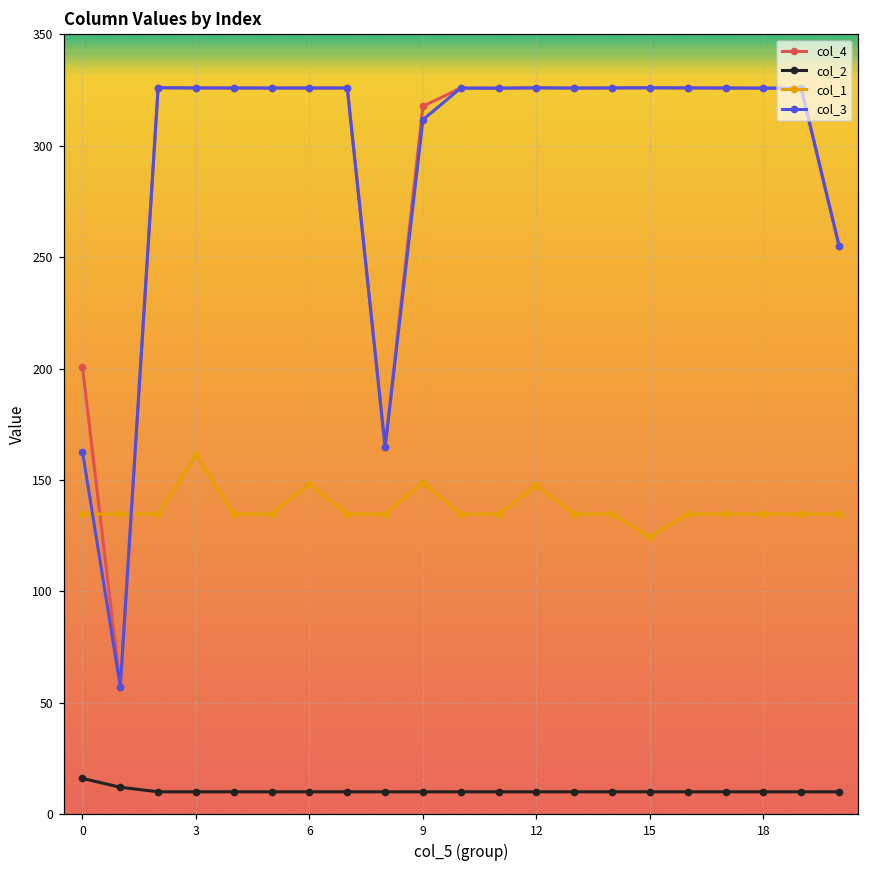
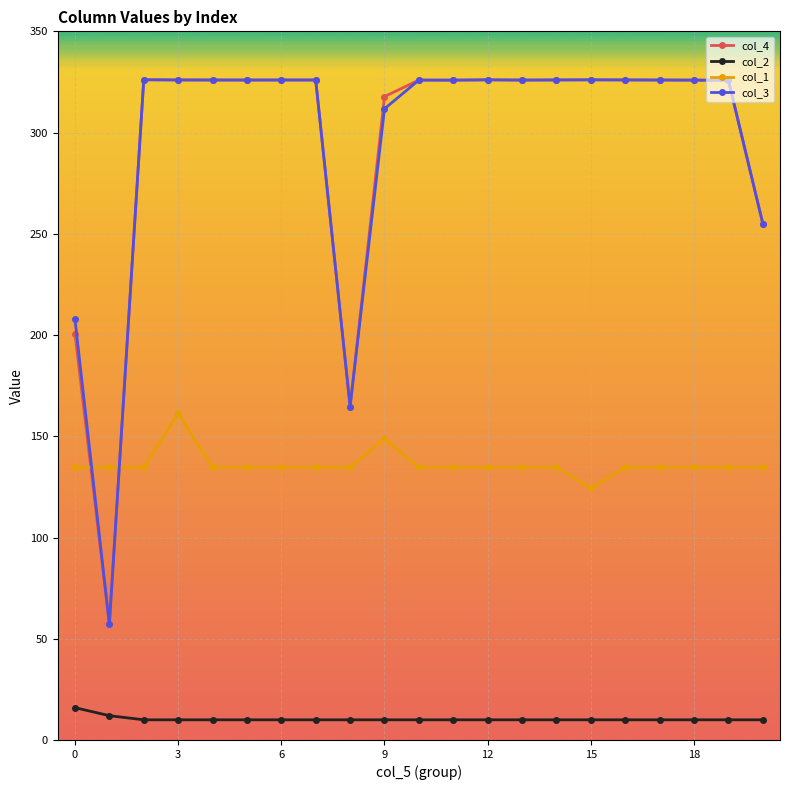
  {
    "col_4": {
      "0": 201,
      "9": 318
    },
    "col_2": {
      "0": 16,
      "3": 10,
      "6": 10,
      "9": 10,
      "12": 10,
      "15": 10,
      "18": 10
    },
    "col_1": {
      "0": 135,
      "3": 161,
-     "6": 148,
+     "6": 135,
      "9": 149,
-     "12": 148,
+     "12": 135,
      "15": 124,
      "18": 135
    },
    "col_3": {
-     "0": 163,
+     "0": 208,
      "9": 312
    }
  }
